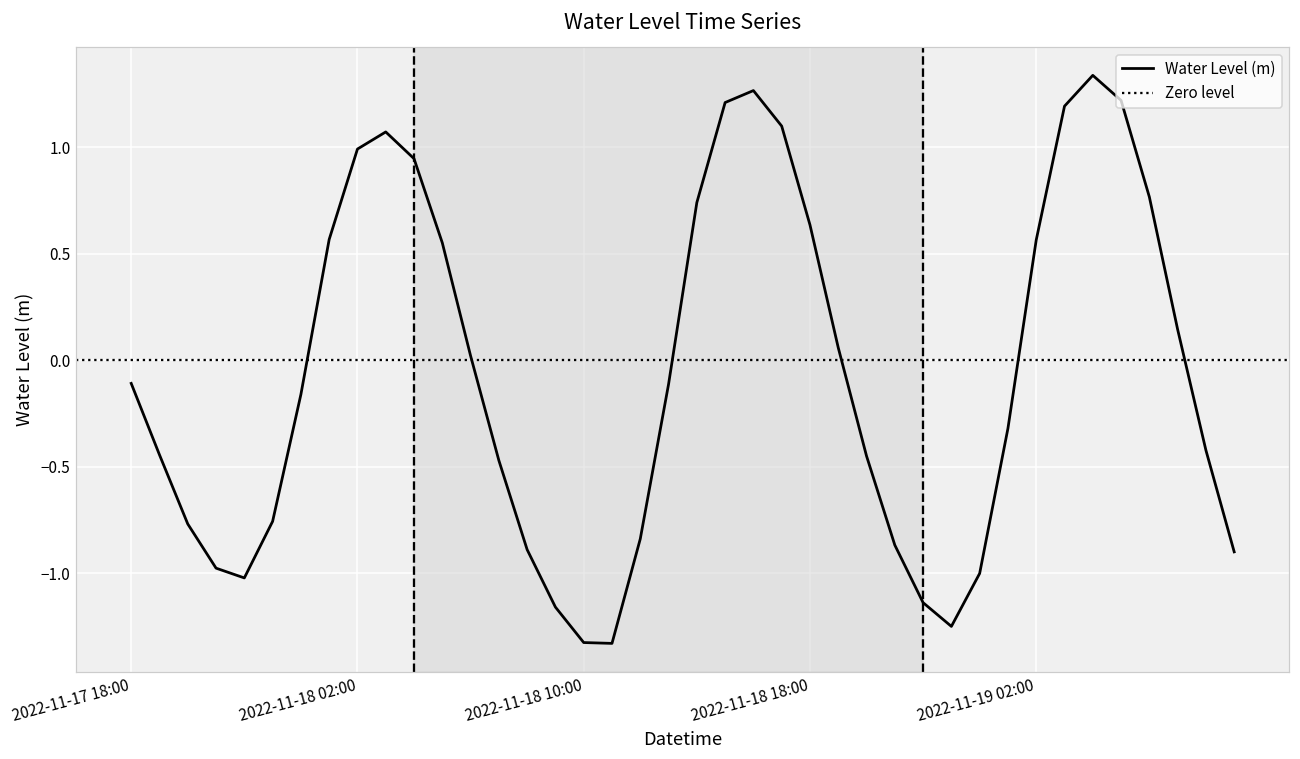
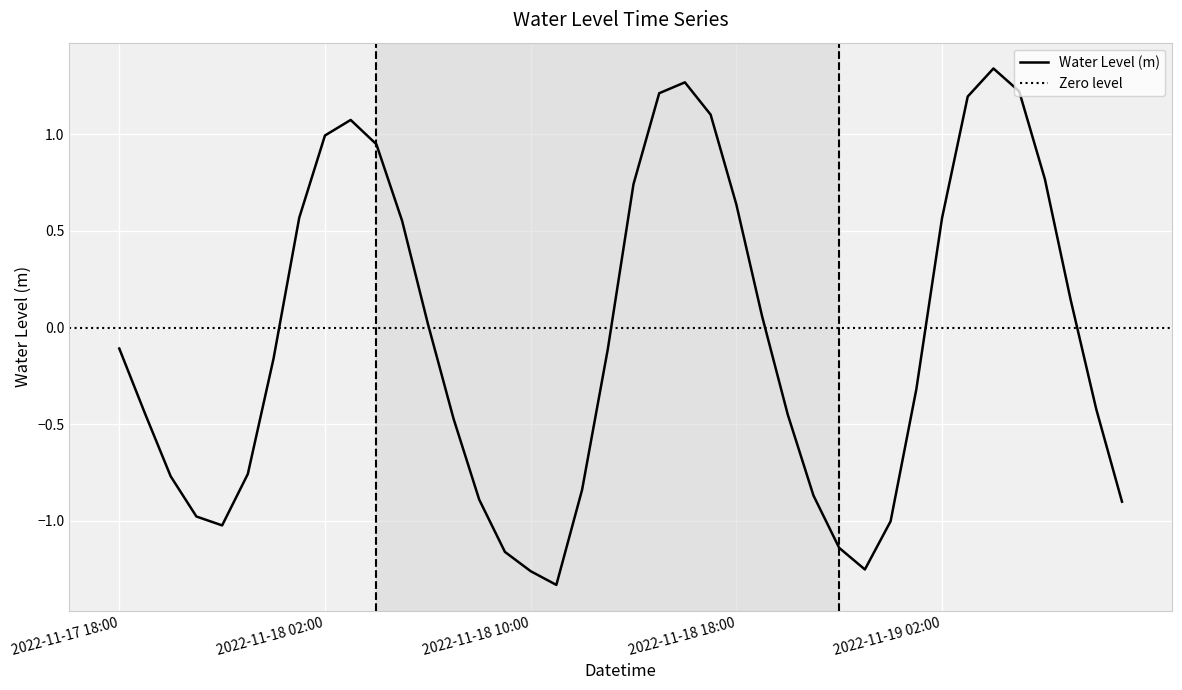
  {
    "2022-11-17 18:00": -0.11,
    "2022-11-18 02:00": 0.99,
-   "2022-11-18 10:00": -1.33,
+   "2022-11-18 10:00": -1.26,
    "2022-11-18 18:00": 0.64,
    "2022-11-19 02:00": 0.57
  }
